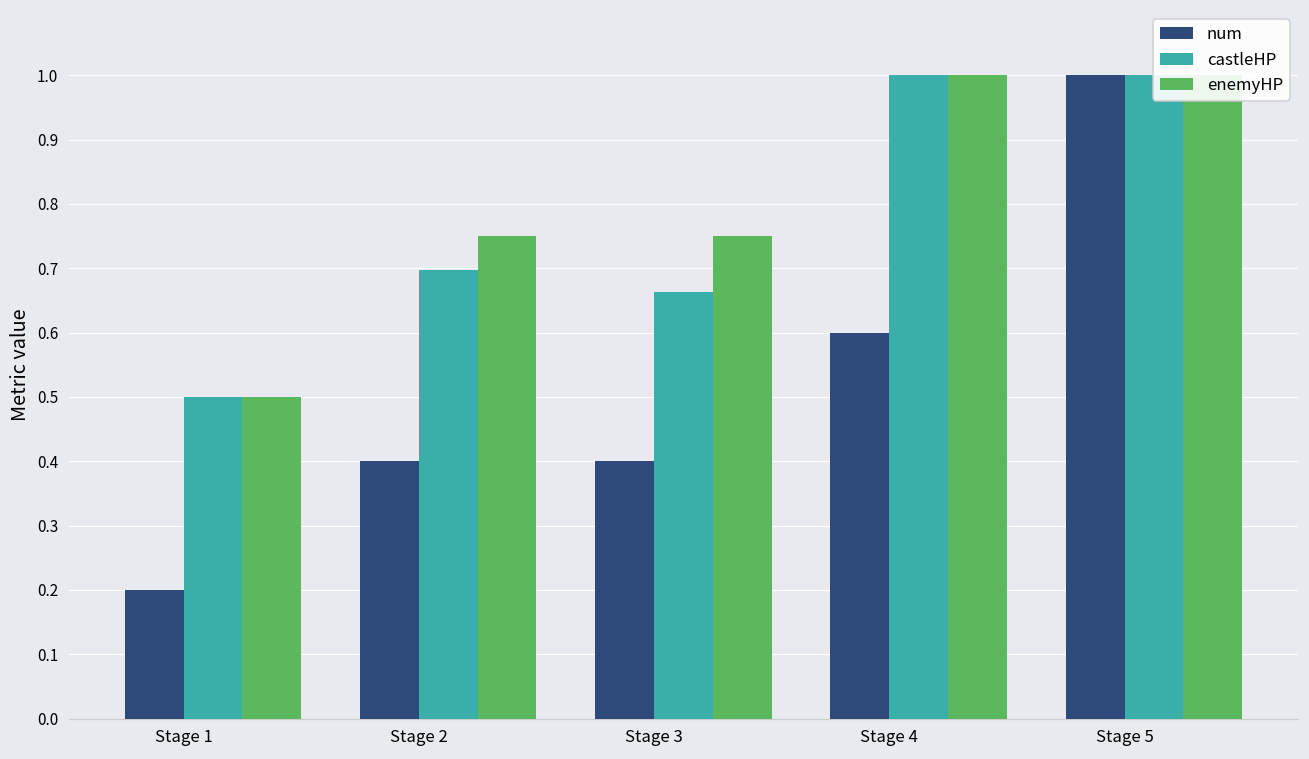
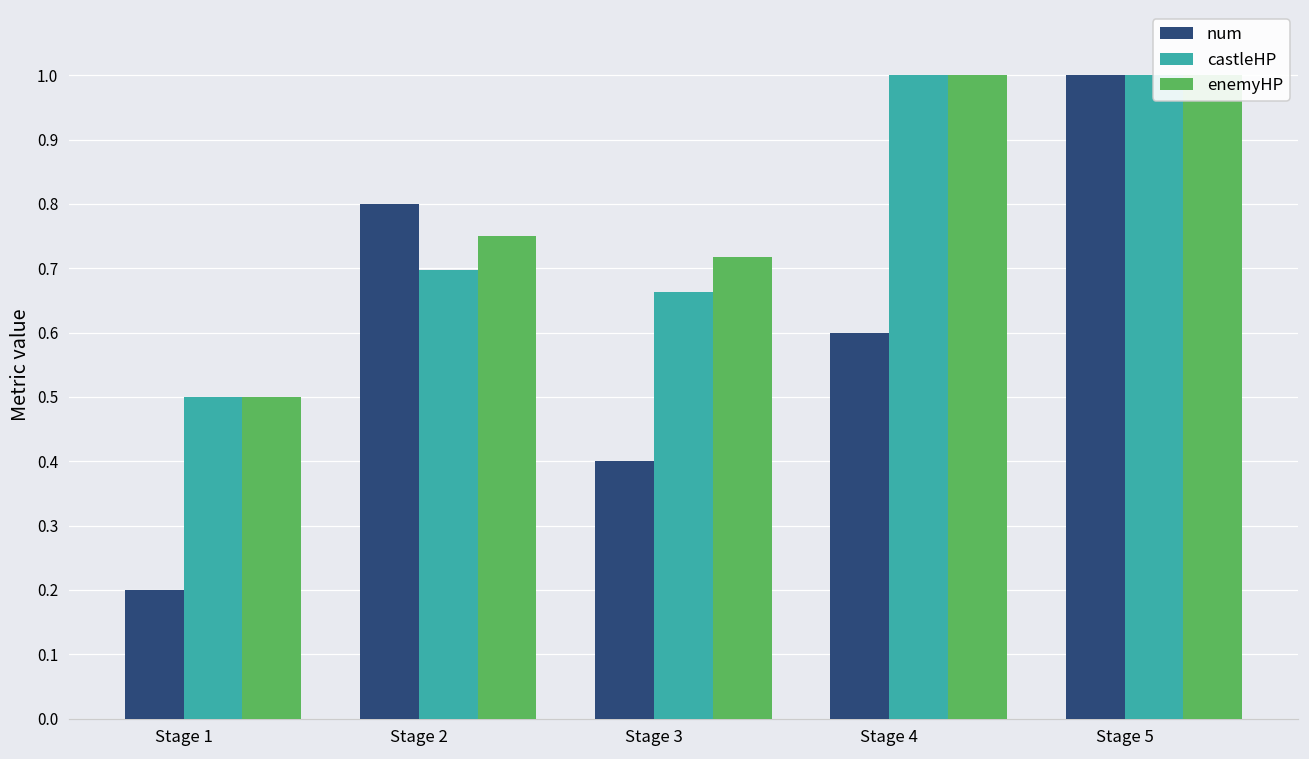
  {
    "num": {
      "Stage 1": 0.20,
-     "Stage 2": 0.40,
+     "Stage 2": 0.80,
      "Stage 3": 0.40,
      "Stage 4": 0.60,
      "Stage 5": 1.00
    },
    "castleHP": {
      "Stage 1": 0.50,
      "Stage 2": 0.70,
      "Stage 3": 0.66,
      "Stage 4": 1.00
    },
    "enemyHP": {
      "Stage 1": 0.50,
      "Stage 2": 0.75,
-     "Stage 3": 0.75,
+     "Stage 3": 0.72,
      "Stage 4": 1.00
    }
  }
